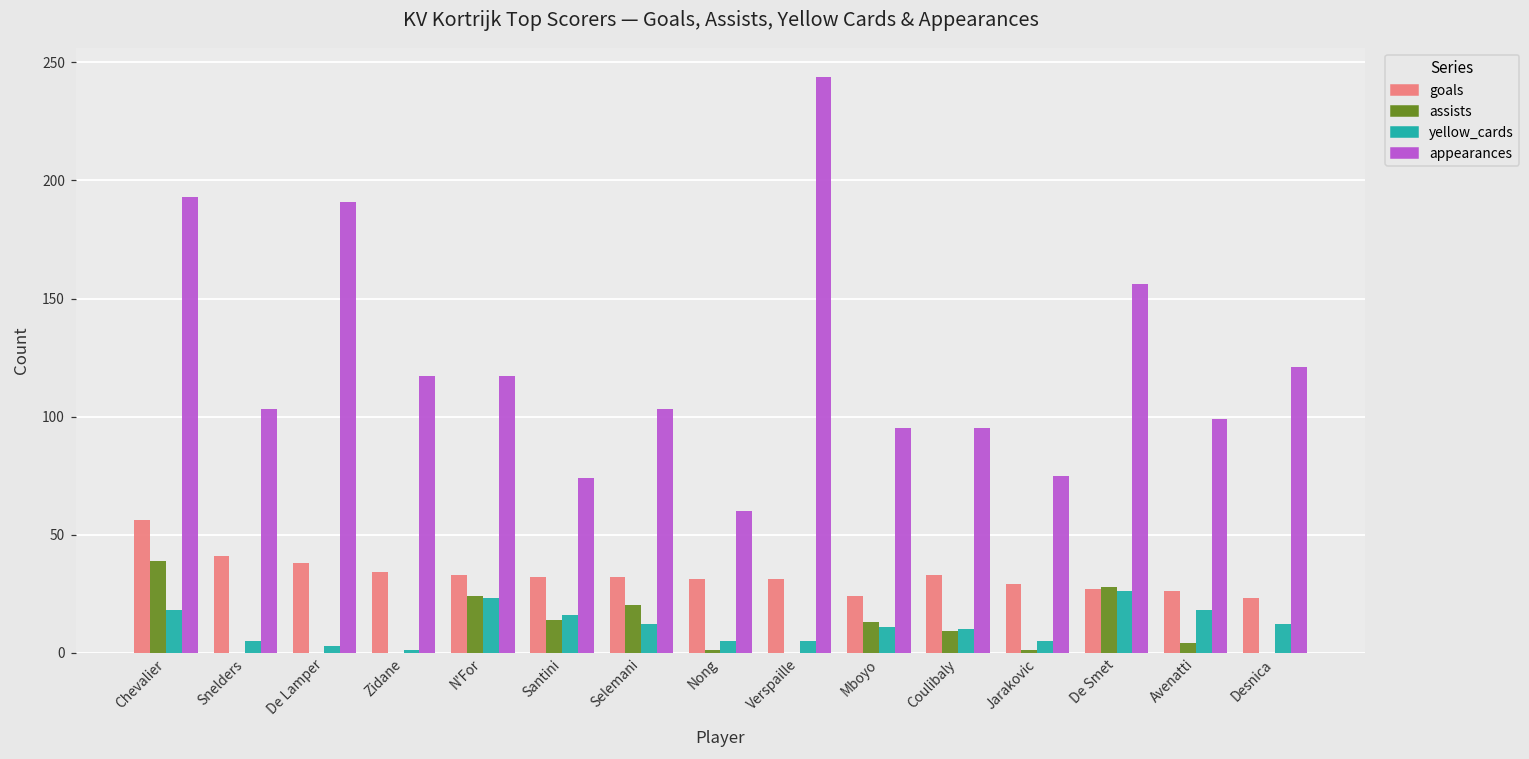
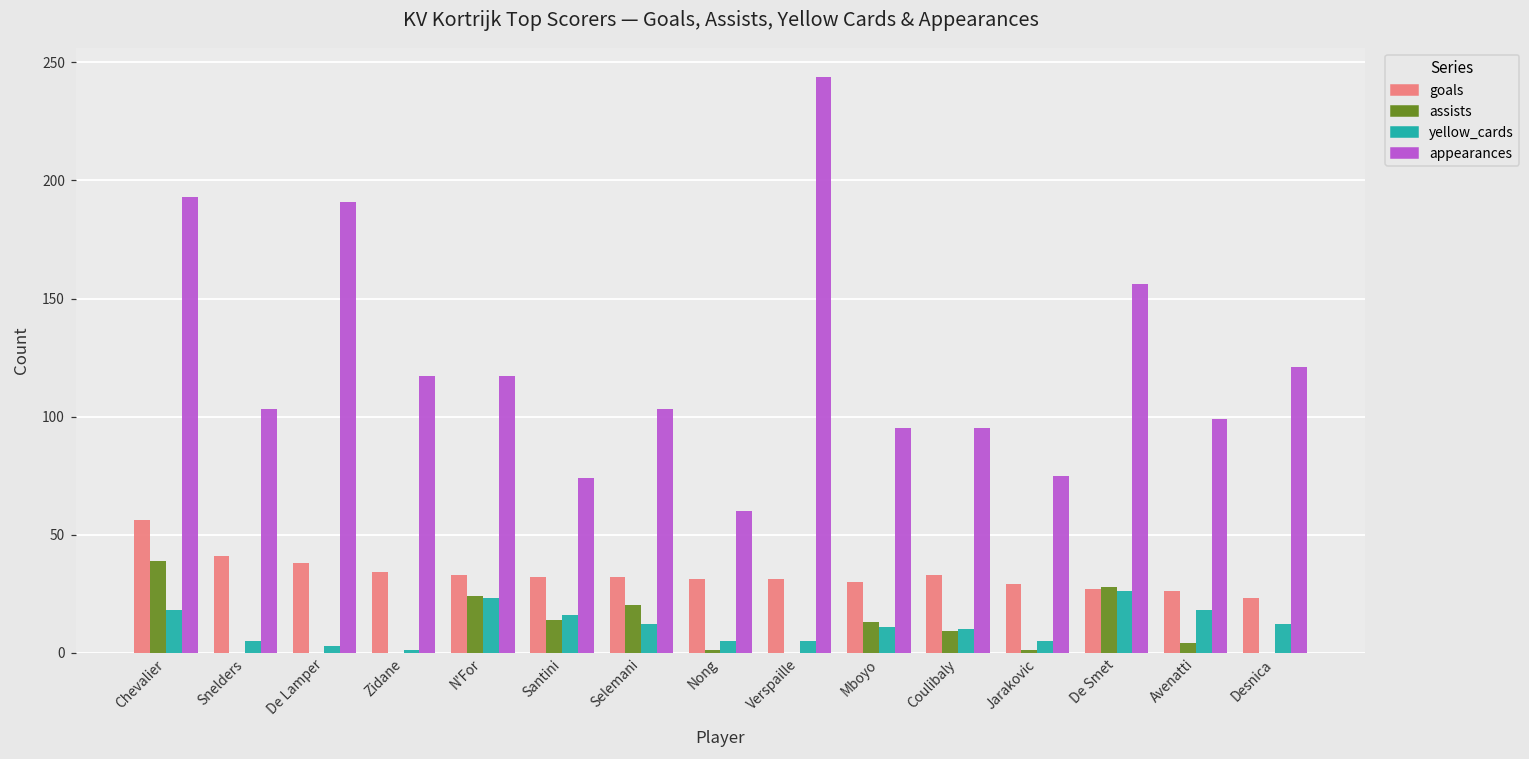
  {
    "goals": {
      "Chevalier": 56,
      "Snelders": 41,
      "De Lamper": 38,
      "Zidane": 34,
      "N'For": 33,
      "Santini": 32,
      "Selemani": 32,
      "Nong": 31,
      "Verspaille": 31,
-     "Mboyo": 24,
+     "Mboyo": 30,
      "Coulibaly": 33,
      "Jarakovic": 29,
      "De Smet": 27,
      "Avenatti": 26,
      "Desnica": 23
    },
    "assists": {
      "Chevalier": 39,
      "Snelders": 0,
      "De Lamper": 0,
      "Zidane": 0,
      "N'For": 24,
      "Santini": 14,
      "Selemani": 20,
      "Verspaille": 0,
      "Mboyo": 13,
      "Coulibaly": 9,
      "De Smet": 28,
      "Avenatti": 4,
      "Desnica": 0
    },
    "yellow_cards": {
      "Chevalier": 18,
      "Snelders": 5,
      "De Lamper": 3,
      "N'For": 23,
      "Santini": 16,
      "Selemani": 12,
      "Nong": 5,
      "Verspaille": 5,
      "Mboyo": 11,
      "Coulibaly": 10,
      "Jarakovic": 5,
      "De Smet": 26,
      "Avenatti": 18,
      "Desnica": 12
    },
    "appearances": {
      "Chevalier": 193,
      "Snelders": 103,
      "De Lamper": 191,
      "Zidane": 117,
      "N'For": 117,
      "Santini": 74,
      "Selemani": 103,
      "Nong": 60,
      "Verspaille": 244,
      "Mboyo": 95,
      "Coulibaly": 95,
      "Jarakovic": 75,
      "De Smet": 156,
      "Avenatti": 99,
      "Desnica": 121
    }
  }
